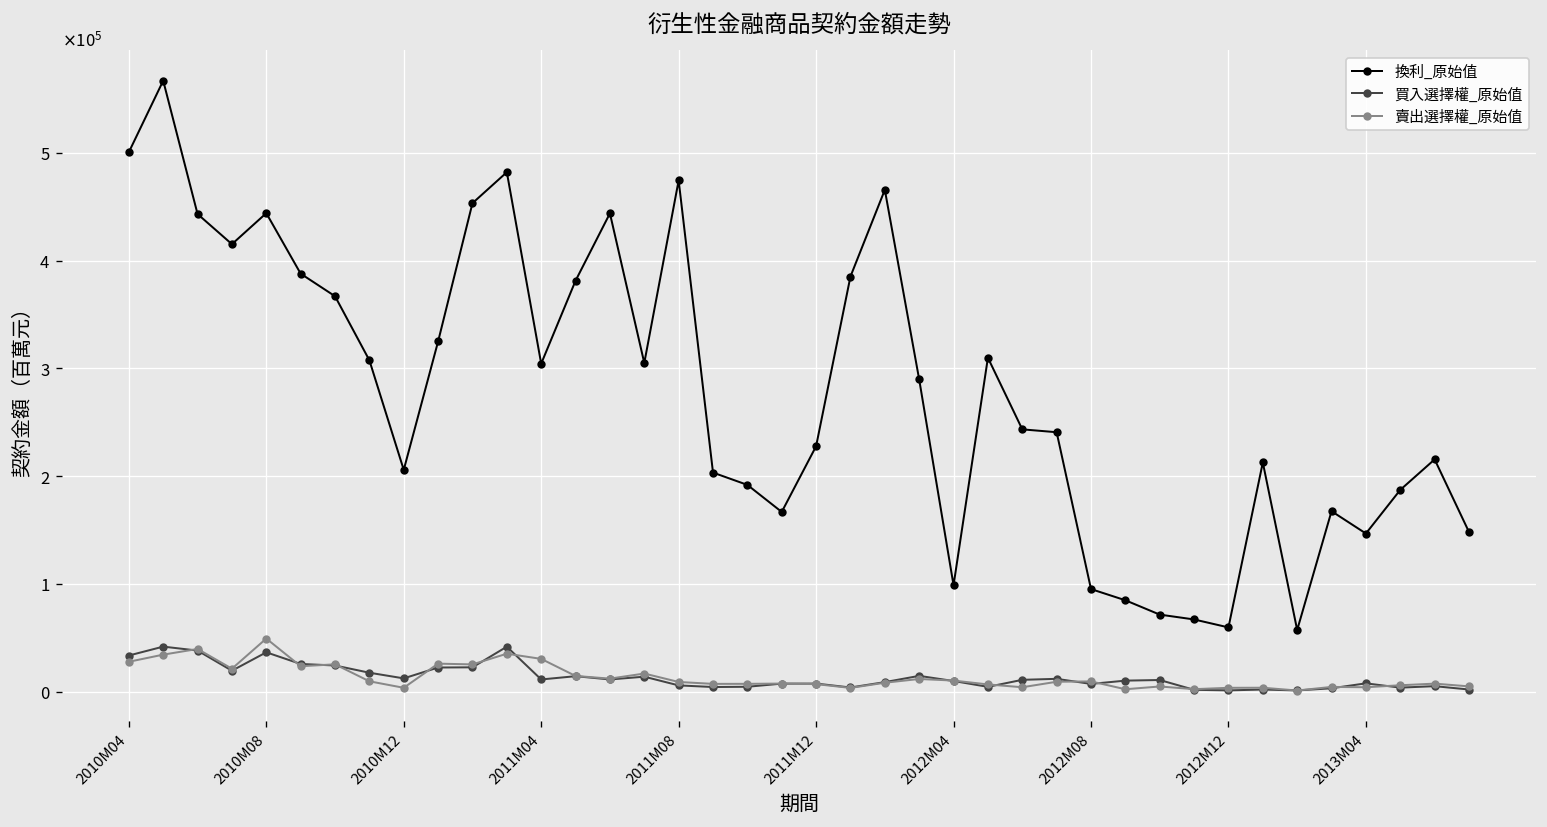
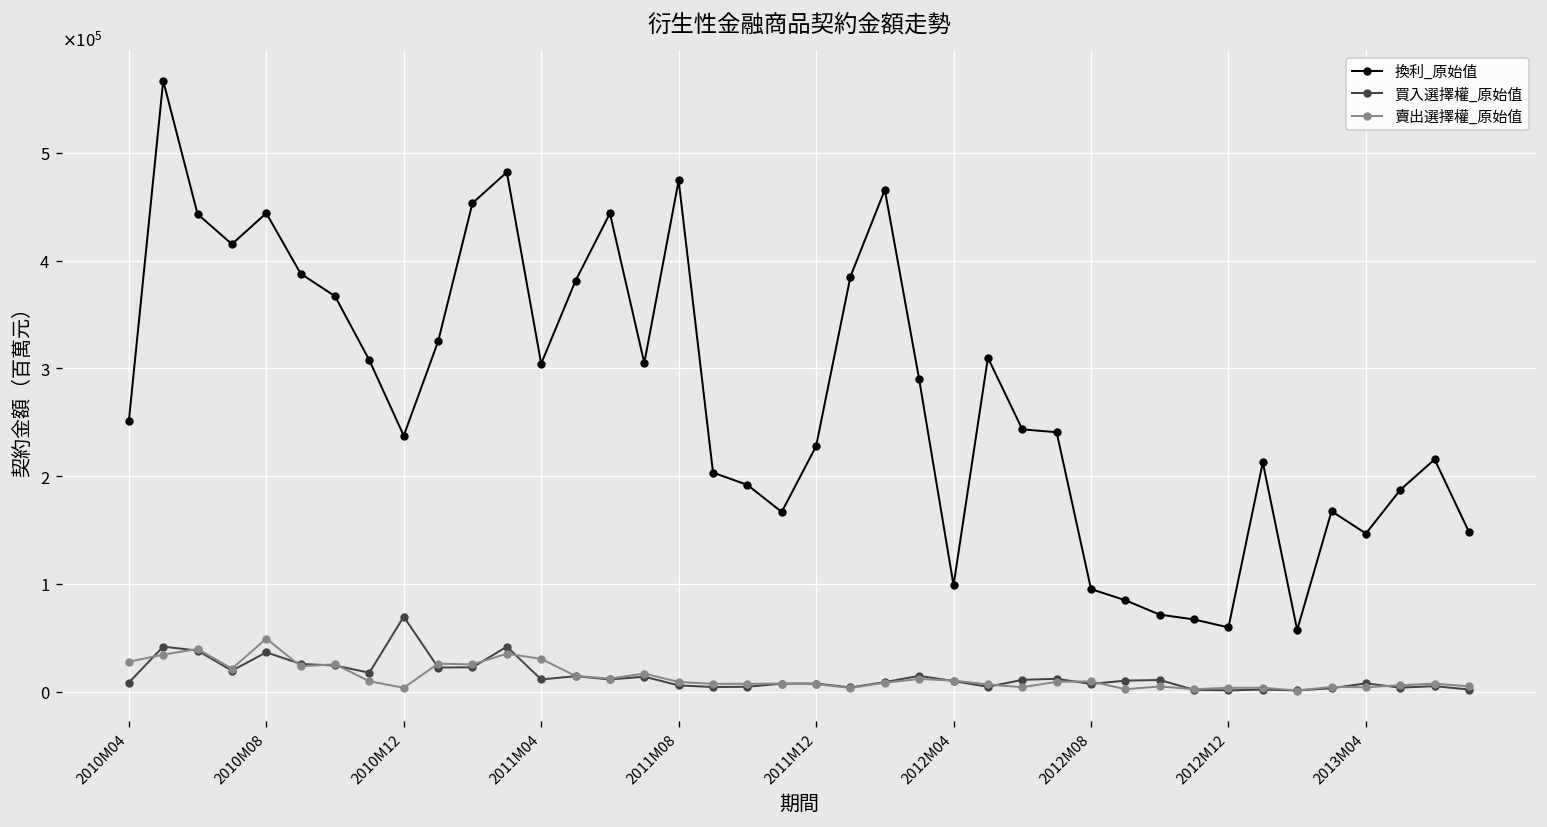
  {
    "換利_原始值": {
-     "2010M04": 500000,
+     "2010M04": 250000,
      "2010M08": 440000,
-     "2010M12": 210000,
+     "2010M12": 240000,
      "2011M04": 300000,
      "2011M08": 470000,
      "2011M12": 230000,
      "2012M04": 100000,
      "2012M08": 100000,
      "2012M12": 60000,
      "2013M04": 150000
    },
    "買入選擇權_原始值": {
-     "2010M04": 30000,
+     "2010M04": 10000,
      "2010M08": 40000,
-     "2010M12": 10000,
+     "2010M12": 70000,
      "2011M04": 10000,
      "2011M08": 10000,
      "2013M04": 10000
    },
    "賣出選擇權_原始值": {
      "2010M04": 30000,
      "2010M08": 50000,
      "2010M12": 0,
      "2011M04": 30000,
      "2011M08": 10000,
      "2013M04": 0
    }
  }
